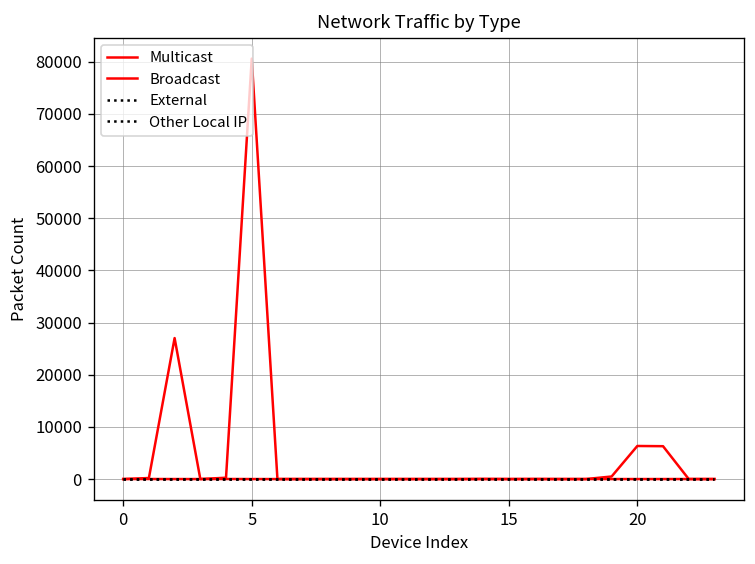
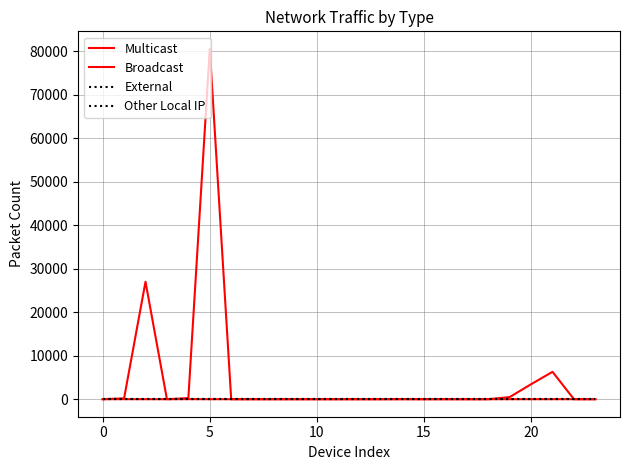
  {
    "Multicast": {
-     "20": 6000
+     "20": 3000
    },
    "Other Local IP": {
      "5": 0,
      "20": 0
    }
  }
